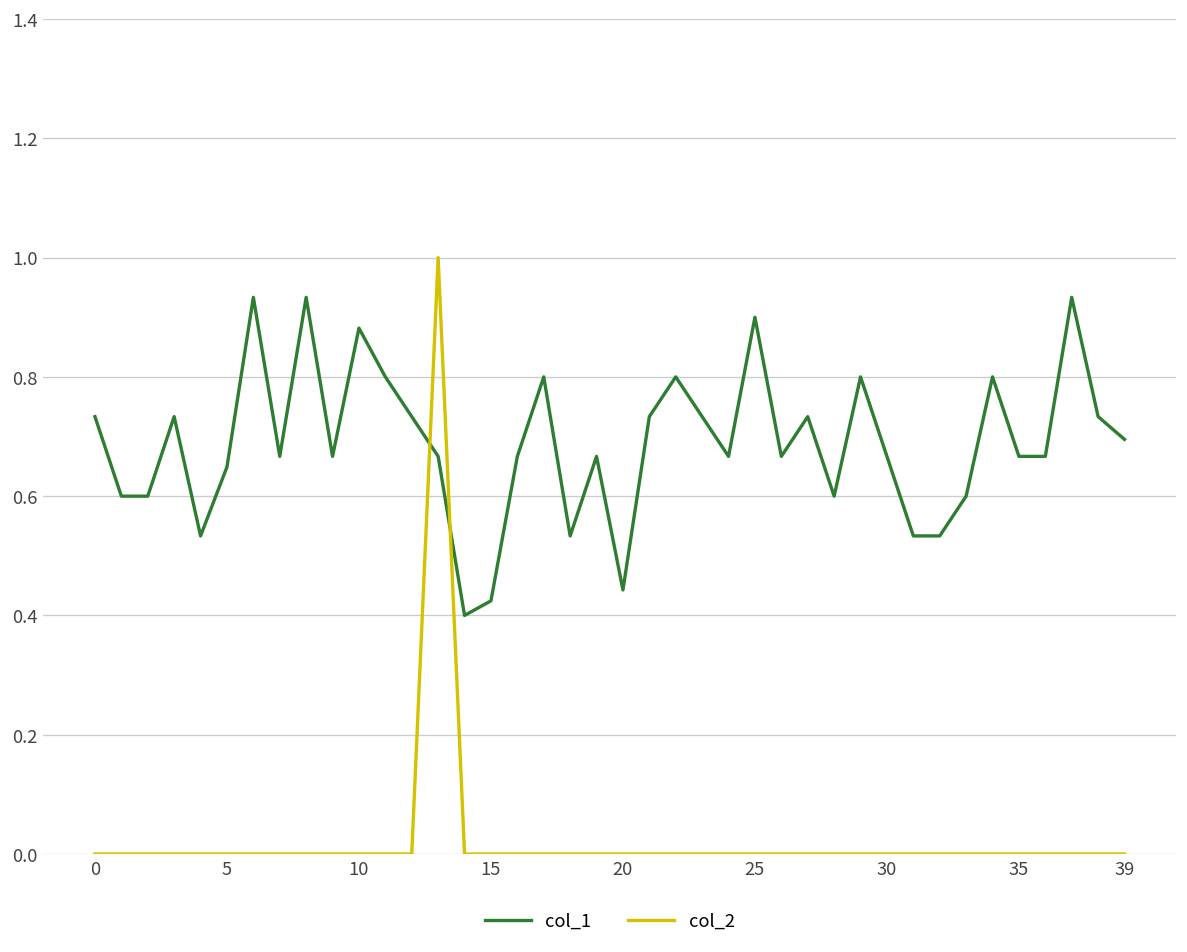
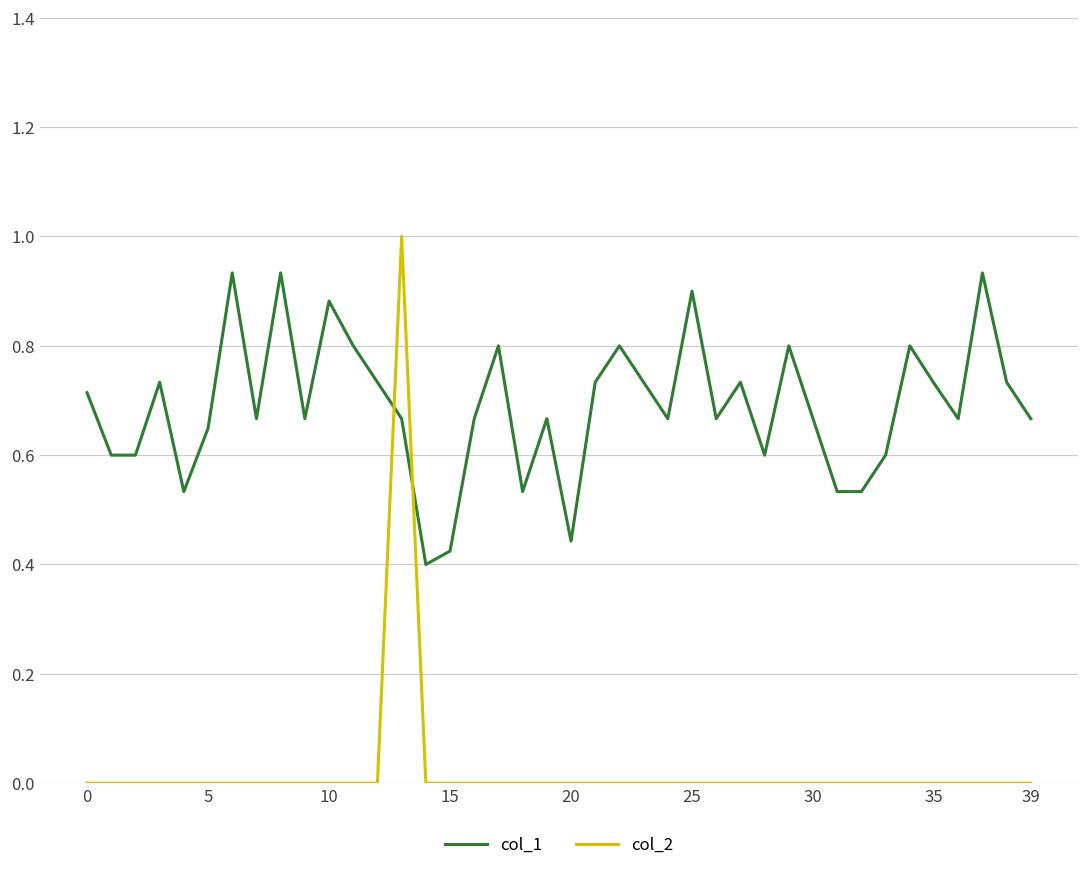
  {
    "col_1": {
-     "0": 0.73,
+     "0": 0.71,
      "5": 0.65,
      "10": 0.88,
      "15": 0.42,
      "20": 0.44,
      "25": 0.90,
      "30": 0.67,
-     "35": 0.67,
-     "39": 0.70
+     "35": 0.73,
+     "39": 0.67
    },
    "col_2": {
      "0": 0.00,
      "5": 0.00,
      "10": 0.00,
      "15": 0.00,
      "20": 0.00,
      "25": 0.00,
      "30": 0.00,
      "35": 0.00,
      "39": 0.00
    }
  }
